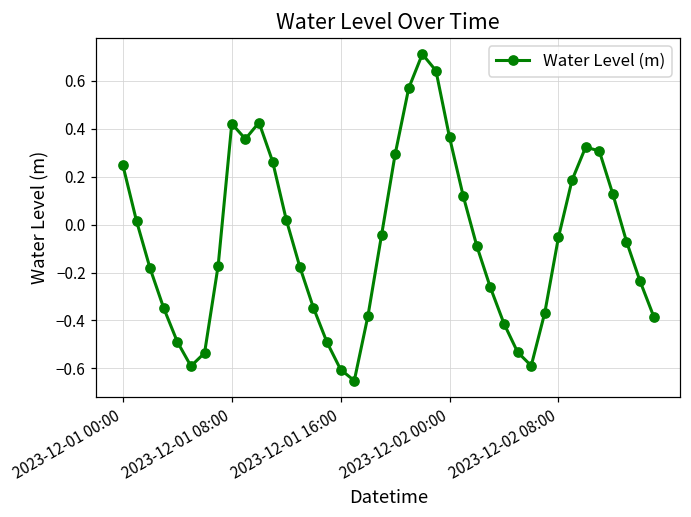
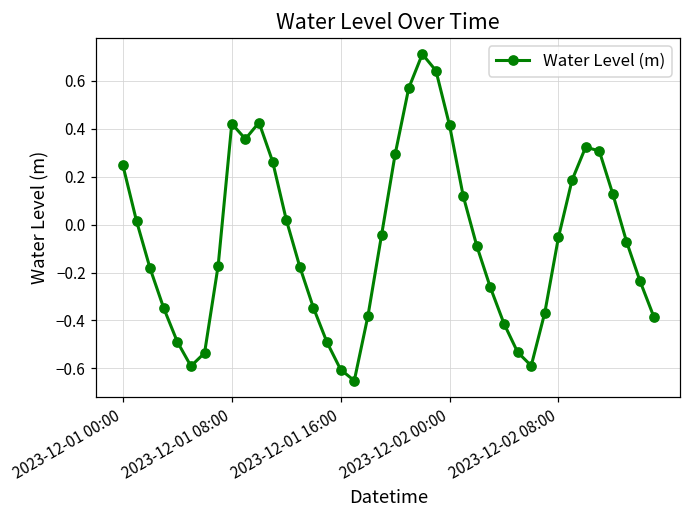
  {
    "2023-12-01 00:00": 0.25,
    "2023-12-01 08:00": 0.42,
    "2023-12-01 16:00": -0.61,
-   "2023-12-02 00:00": 0.36,
+   "2023-12-02 00:00": 0.41,
    "2023-12-02 08:00": -0.05
  }
